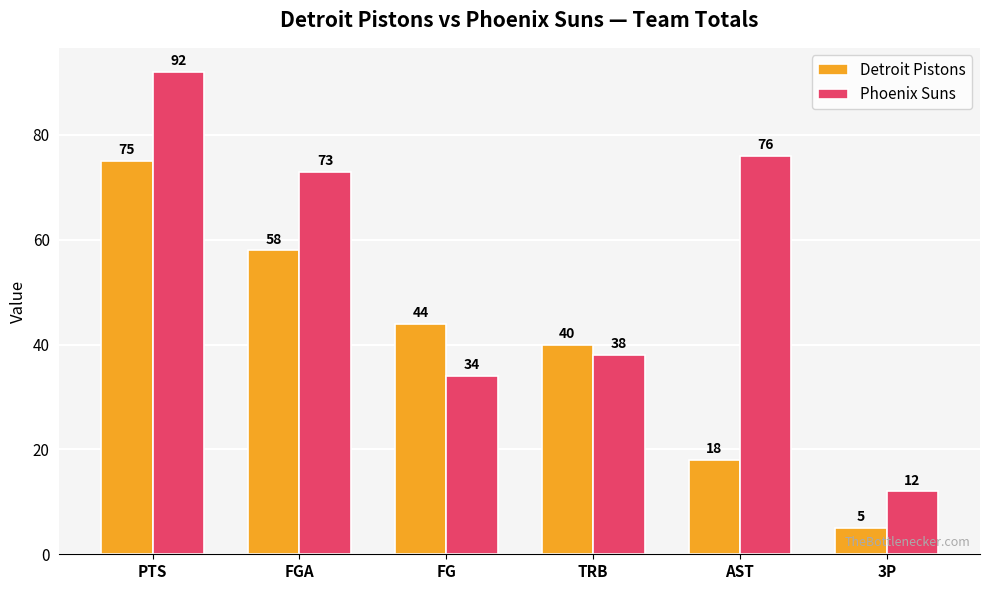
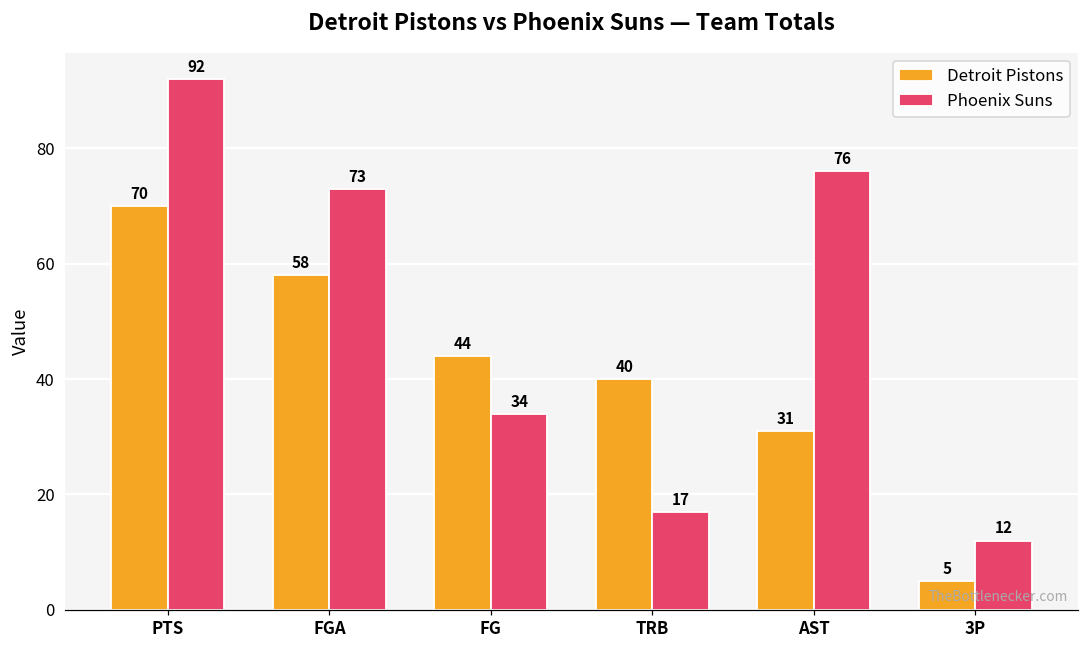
  {
    "Detroit Pistons": {
-     "PTS": 75,
+     "PTS": 70,
      "FGA": 58,
      "FG": 44,
      "TRB": 40,
-     "AST": 18,
+     "AST": 31,
      "3P": 5
    },
    "Phoenix Suns": {
      "PTS": 92,
      "FGA": 73,
      "FG": 34,
-     "TRB": 38,
+     "TRB": 17,
      "AST": 76,
      "3P": 12
    }
  }
